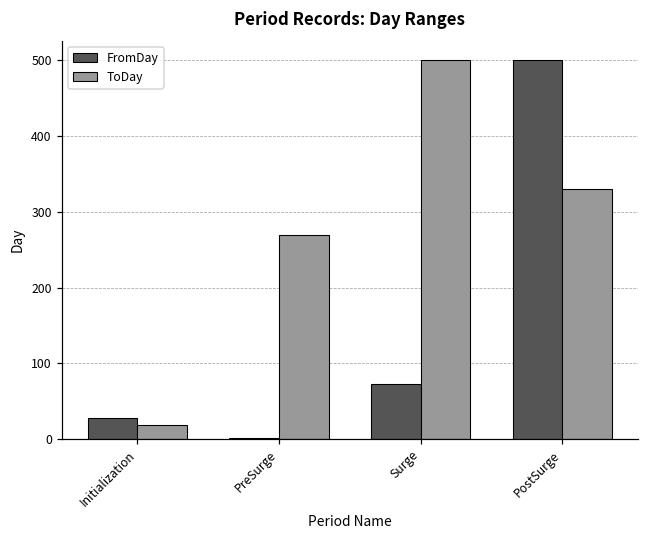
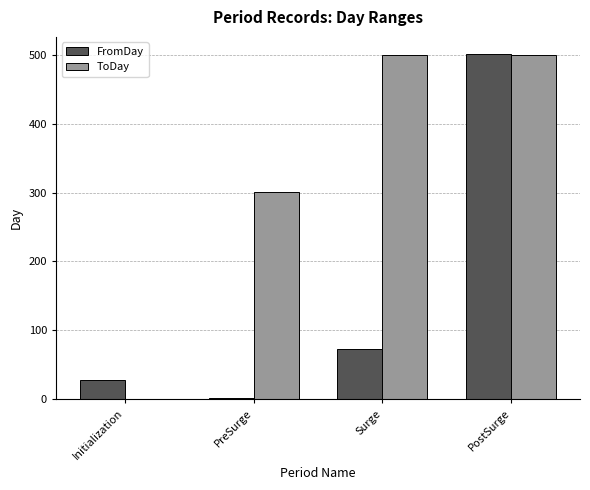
  {
    "FromDay": {
      "Initialization": 30,
      "Surge": 70,
      "PostSurge": 500
    },
    "ToDay": {
-     "Initialization": 20,
-     "PreSurge": 270,
+     "Initialization": 0,
+     "PreSurge": 300,
      "Surge": 500,
-     "PostSurge": 330
+     "PostSurge": 500
    }
  }
